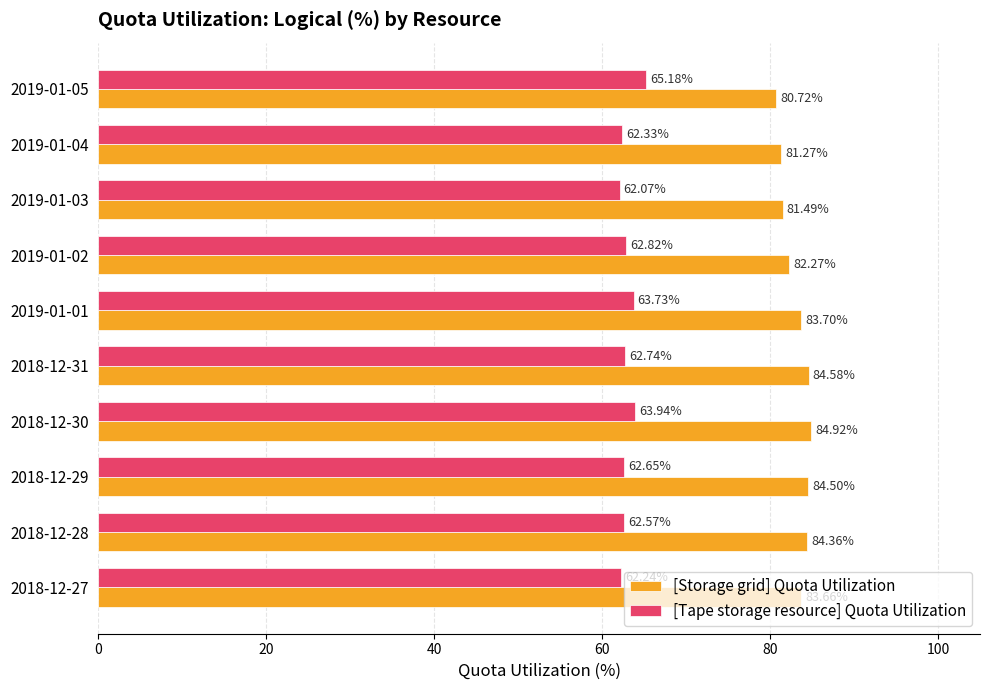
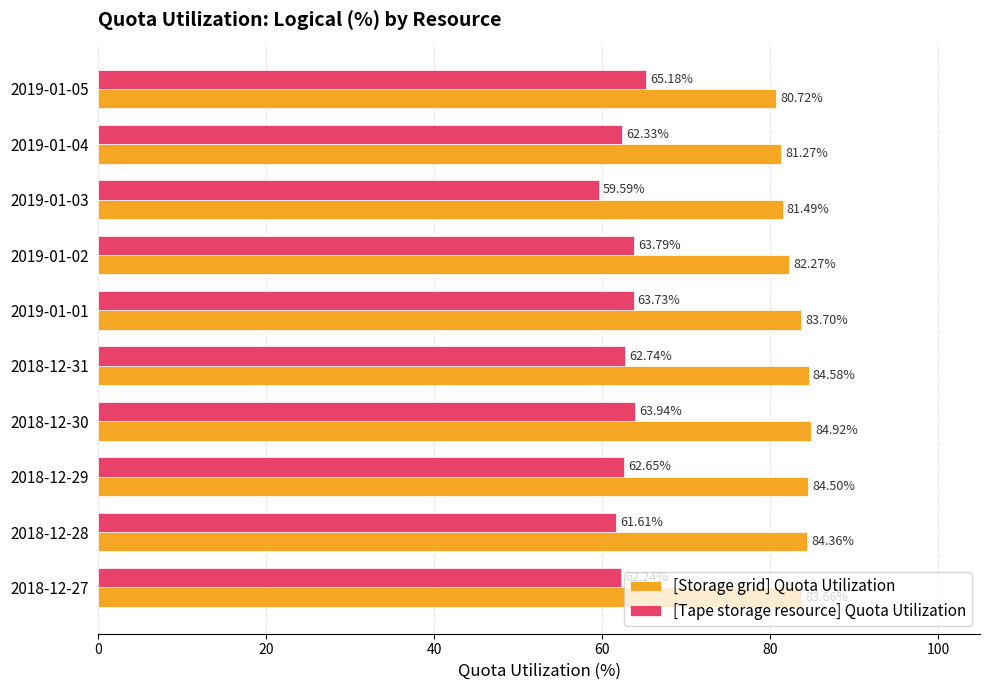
  {
    "[Storage grid] Quota Utilization": {
      "2019-01-05": "80.72%",
      "2019-01-04": "81.27%",
      "2019-01-03": "81.49%",
      "2019-01-02": "82.27%",
      "2019-01-01": "83.70%",
      "2018-12-31": "84.58%",
      "2018-12-30": "84.92%",
      "2018-12-29": "84.50%",
      "2018-12-28": "84.36%"
    },
    "[Tape storage resource] Quota Utilization": {
      "2019-01-05": "65.18%",
      "2019-01-04": "62.33%",
-     "2019-01-03": "62.07%",
-     "2019-01-02": "62.82%",
+     "2019-01-03": "59.59%",
+     "2019-01-02": "63.79%",
      "2019-01-01": "63.73%",
      "2018-12-31": "62.74%",
      "2018-12-30": "63.94%",
      "2018-12-29": "62.65%",
-     "2018-12-28": "62.57%"
+     "2018-12-28": "61.61%"
    }
  }
